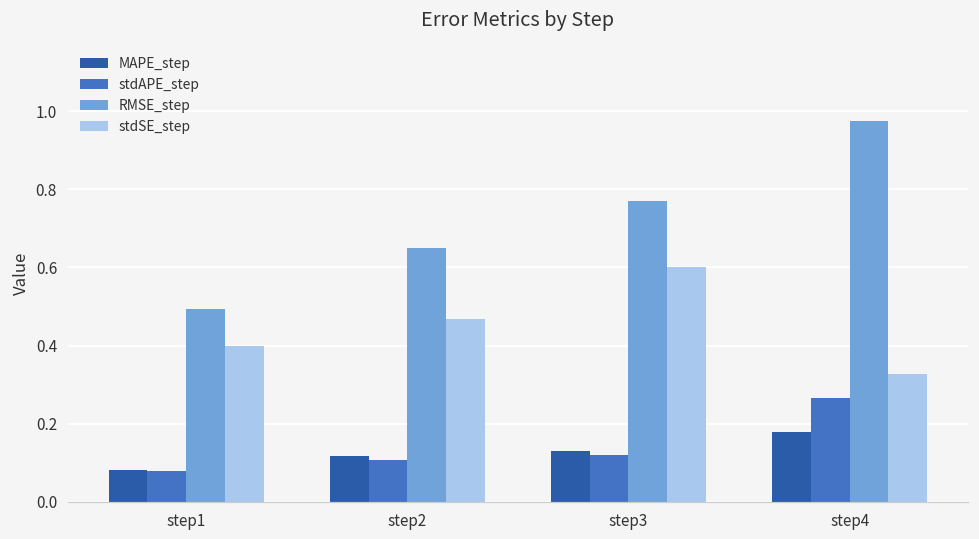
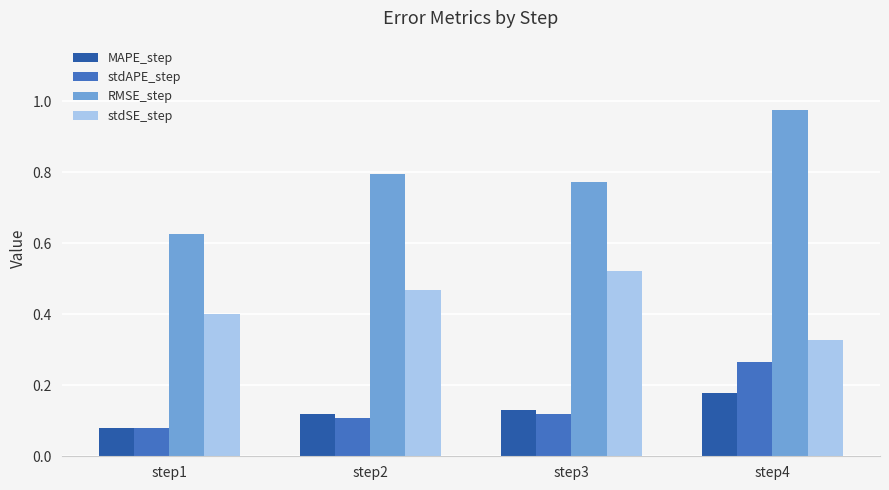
  {
    "RMSE_step": {
-     "step1": 0.50,
-     "step2": 0.65,
+     "step1": 0.63,
+     "step2": 0.80,
      "step3": 0.77,
      "step4": 0.98
    },
    "stdSE_step": {
      "step1": 0.40,
      "step2": 0.47,
-     "step3": 0.60,
+     "step3": 0.52,
      "step4": 0.33
    }
  }
